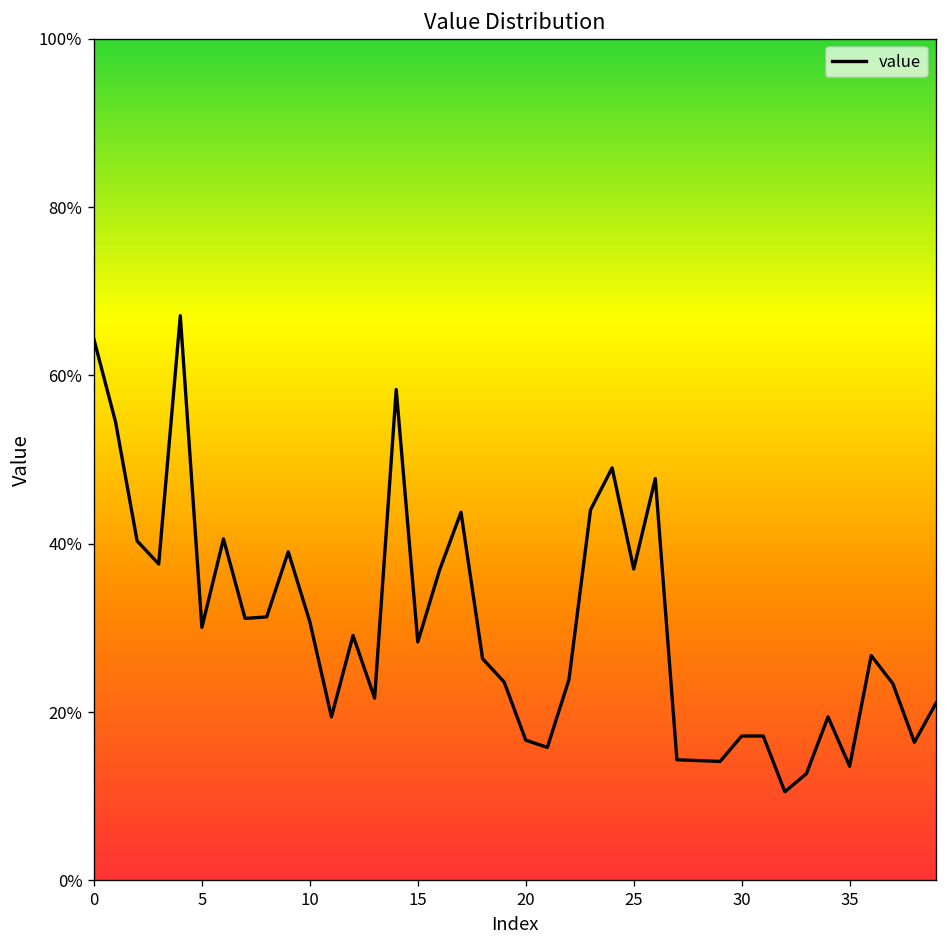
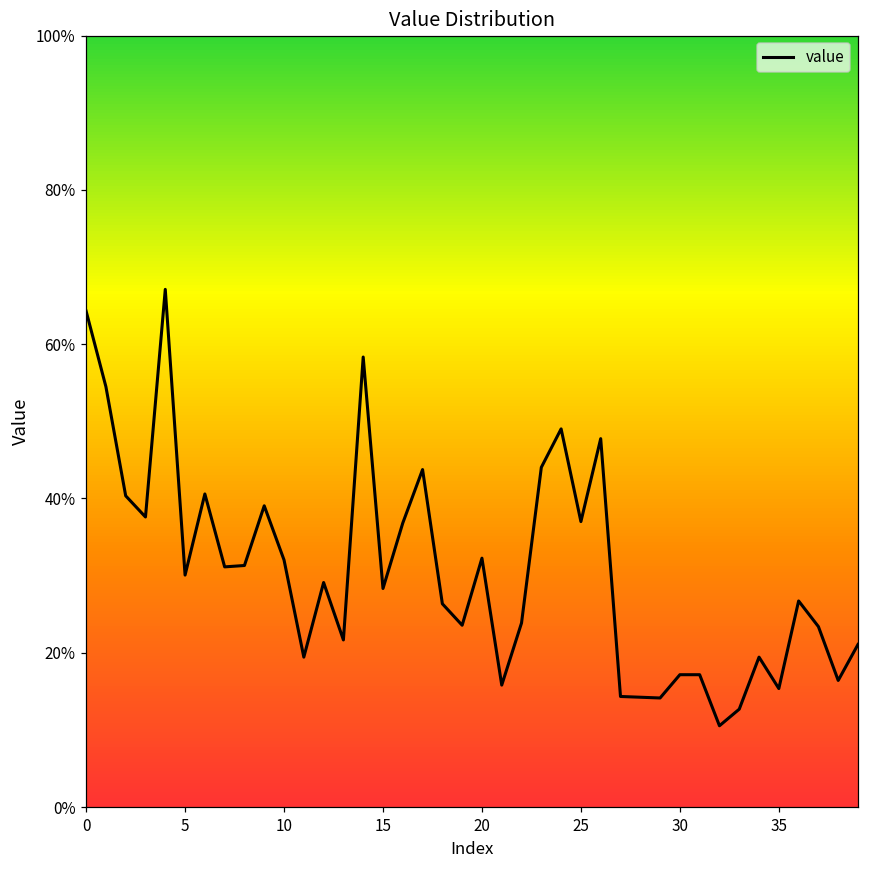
  {
    "0": "64%",
    "5": "30%",
-   "10": "31%",
+   "10": "32%",
    "15": "28%",
-   "20": "17%",
+   "20": "32%",
    "25": "37%",
    "30": "17%",
-   "35": "14%"
+   "35": "15%"
  }
